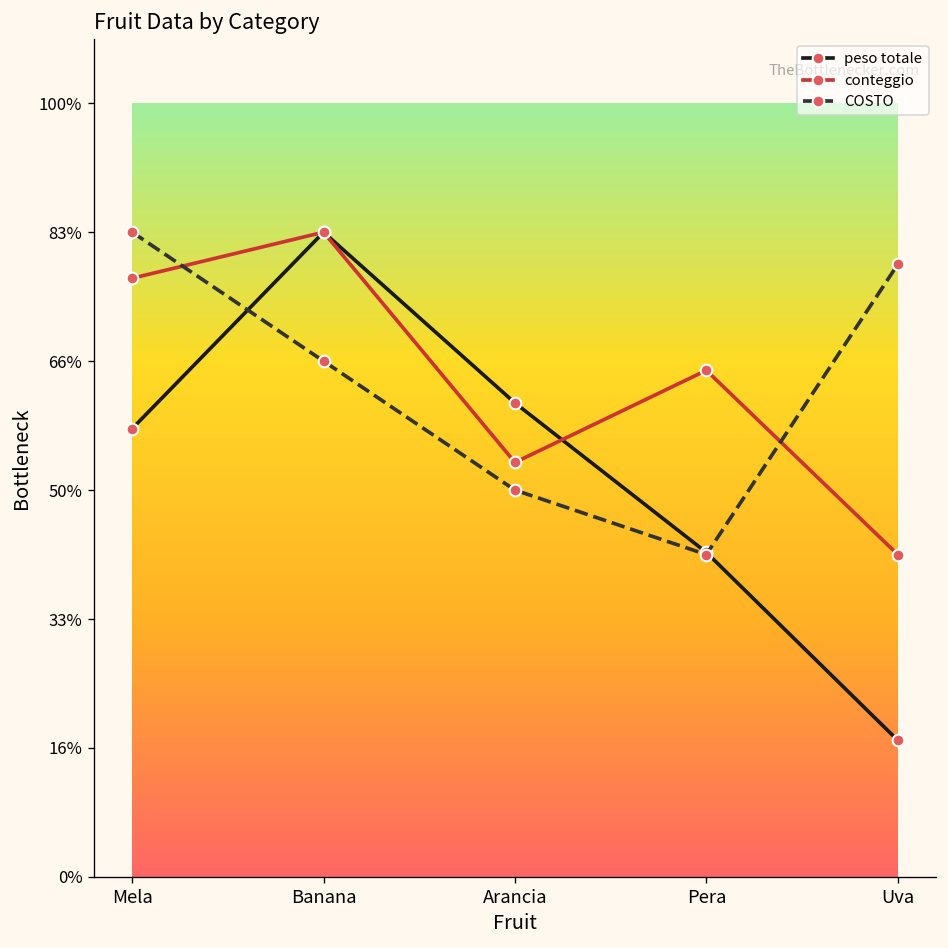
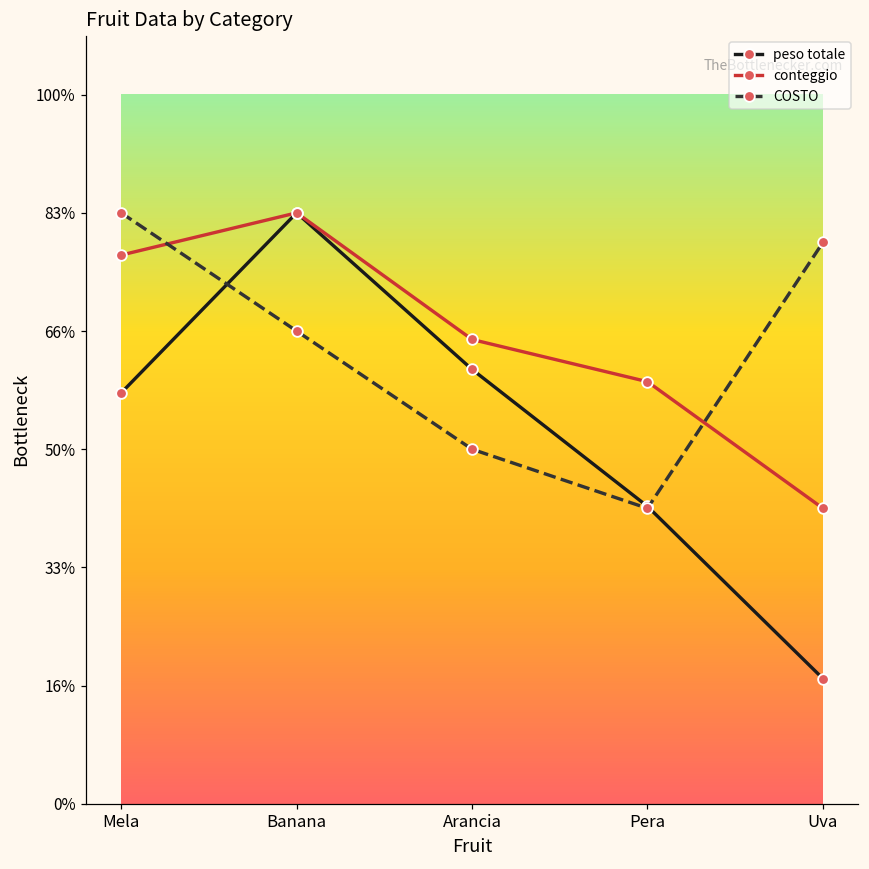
  {
    "conteggio": {
      "Mela": "77%",
-     "Arancia": "54%",
-     "Pera": "65%",
+     "Arancia": "65%",
+     "Pera": "60%",
      "Uva": "42%"
    }
  }
